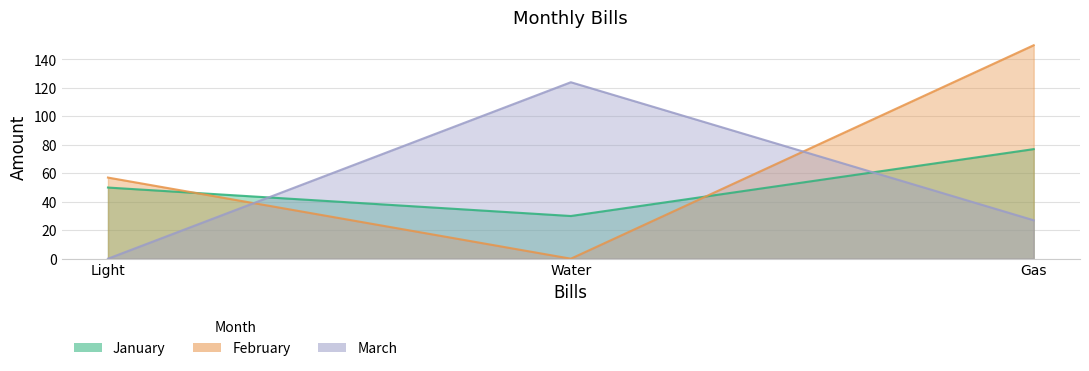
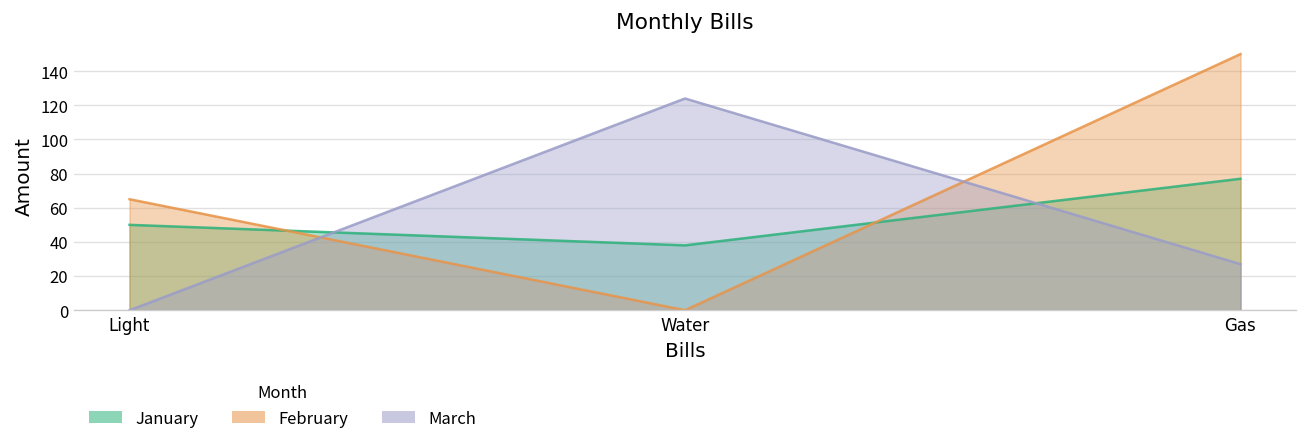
  {
    "January": {
      "Light": 50,
-     "Water": 30,
+     "Water": 38,
      "Gas": 77
    },
    "February": {
-     "Light": 57,
+     "Light": 65,
      "Water": 0,
      "Gas": 150
    },
    "March": {
      "Light": 0,
      "Water": 124,
      "Gas": 27
    }
  }
